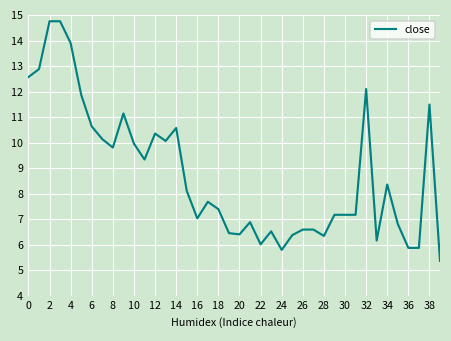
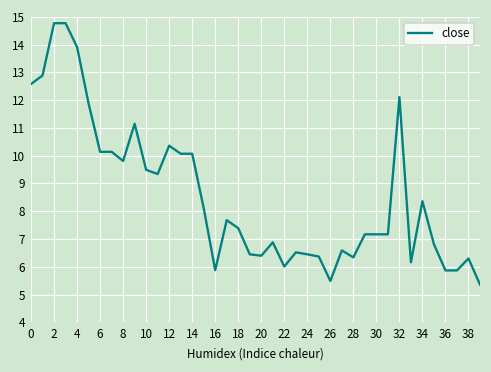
  {
    "0": 12.6,
    "2": 14.8,
    "4": 13.9,
-   "6": 10.6,
+   "6": 10.1,
    "8": 9.8,
-   "10": 10.0,
+   "10": 9.5,
    "12": 10.4,
-   "14": 10.6,
-   "16": 7.0,
+   "14": 10.1,
+   "16": 5.9,
    "18": 7.4,
    "20": 6.4,
    "22": 6.0,
-   "24": 5.8,
-   "26": 6.6,
+   "24": 6.5,
+   "26": 5.5,
    "28": 6.3,
    "30": 7.2,
    "32": 12.1,
    "34": 8.4,
    "36": 5.9,
-   "38": 11.5
+   "38": 6.3
  }
